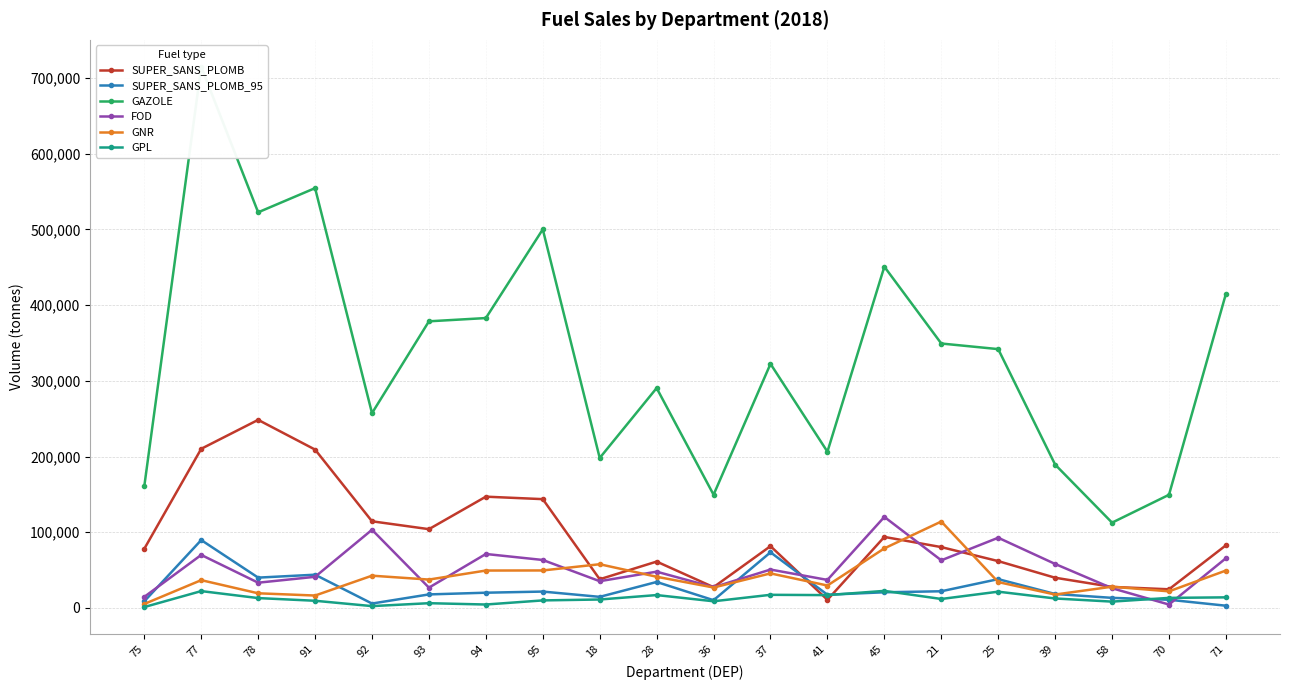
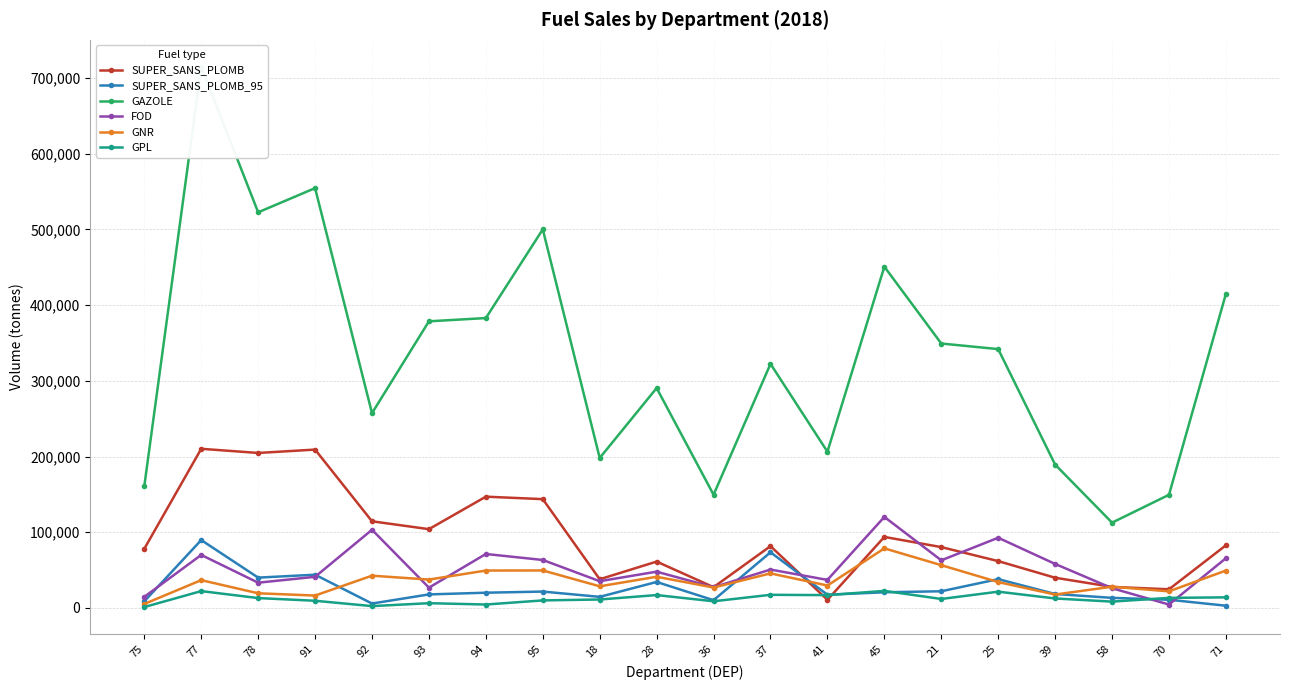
  {
    "SUPER_SANS_PLOMB": {
      "75": "80,000",
      "77": "210,000",
-     "78": "250,000",
+     "78": "200,000",
      "91": "210,000",
      "92": "110,000",
      "93": "100,000",
      "94": "150,000",
      "95": "140,000",
      "28": "60,000",
      "37": "80,000",
      "41": "10,000",
      "45": "90,000",
      "21": "80,000",
      "25": "60,000",
      "39": "40,000",
      "71": "80,000"
    },
    "SUPER_SANS_PLOMB_95": {
      "75": "10,000",
      "77": "90,000",
      "78": "40,000",
      "92": "10,000",
      "93": "20,000",
      "94": "20,000",
      "95": "20,000",
      "18": "10,000",
      "28": "30,000",
      "37": "70,000",
      "21": "20,000",
      "25": "40,000",
      "58": "10,000",
      "71": "0"
    },
    "FOD": {
      "75": "10,000",
      "77": "70,000",
      "78": "30,000",
      "92": "100,000",
      "93": "30,000",
      "94": "70,000",
      "95": "60,000",
      "28": "50,000",
      "37": "50,000",
      "41": "40,000",
      "45": "120,000",
      "21": "60,000",
      "25": "90,000",
      "39": "60,000",
      "70": "0",
      "71": "70,000"
    },
    "GNR": {
      "75": "10,000",
      "77": "40,000",
      "78": "20,000",
      "91": "20,000",
      "92": "40,000",
      "93": "40,000",
      "94": "50,000",
      "95": "50,000",
-     "18": "60,000",
+     "18": "30,000",
      "28": "40,000",
      "37": "50,000",
      "41": "30,000",
      "45": "80,000",
-     "21": "110,000",
+     "21": "60,000",
      "25": "30,000",
      "71": "50,000"
    }
  }
